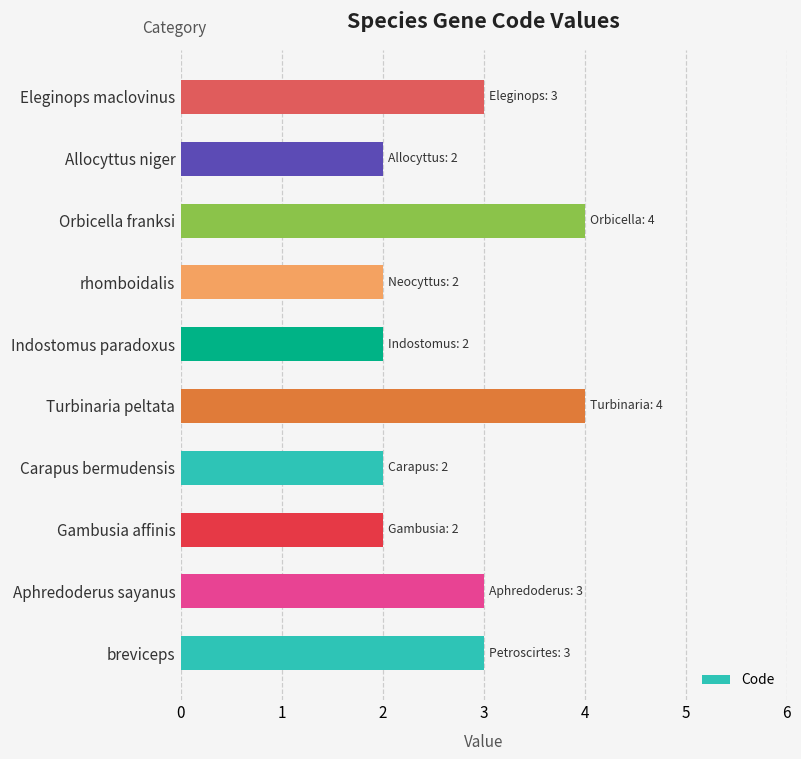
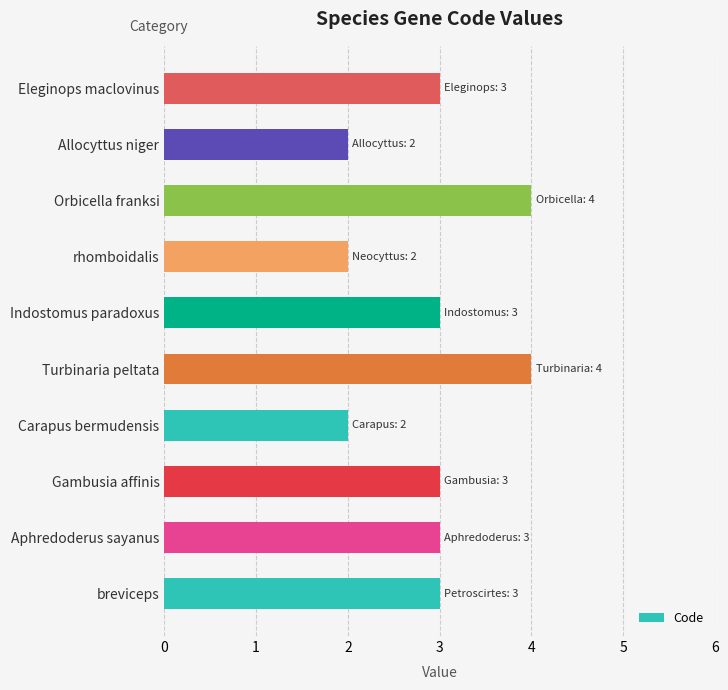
  {
    "Eleginops maclovinus": 3,
    "Allocyttus niger": 2,
    "Orbicella franksi": 4,
    "rhomboidalis": 2,
-   "Indostomus paradoxus": 2,
+   "Indostomus paradoxus": 3,
    "Turbinaria peltata": 4,
    "Carapus bermudensis": 2,
-   "Gambusia affinis": 2,
+   "Gambusia affinis": 3,
    "Aphredoderus sayanus": 3,
    "breviceps": 3
  }
